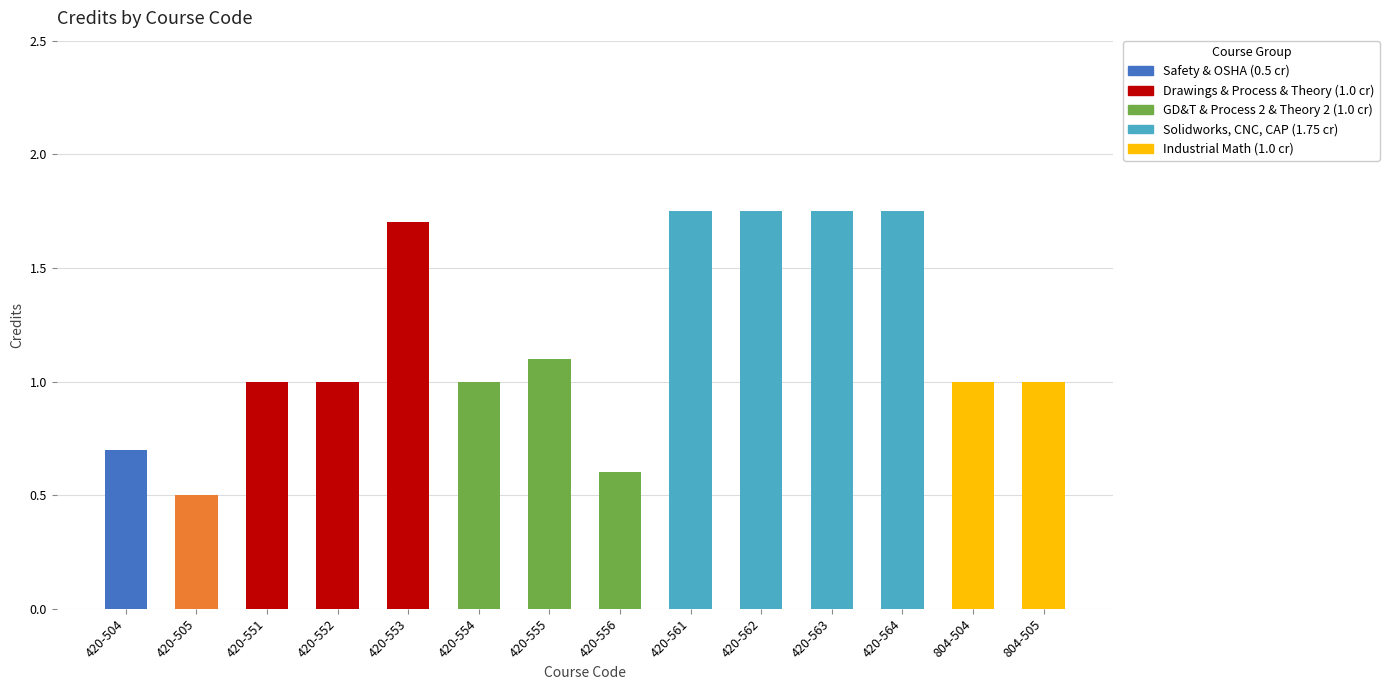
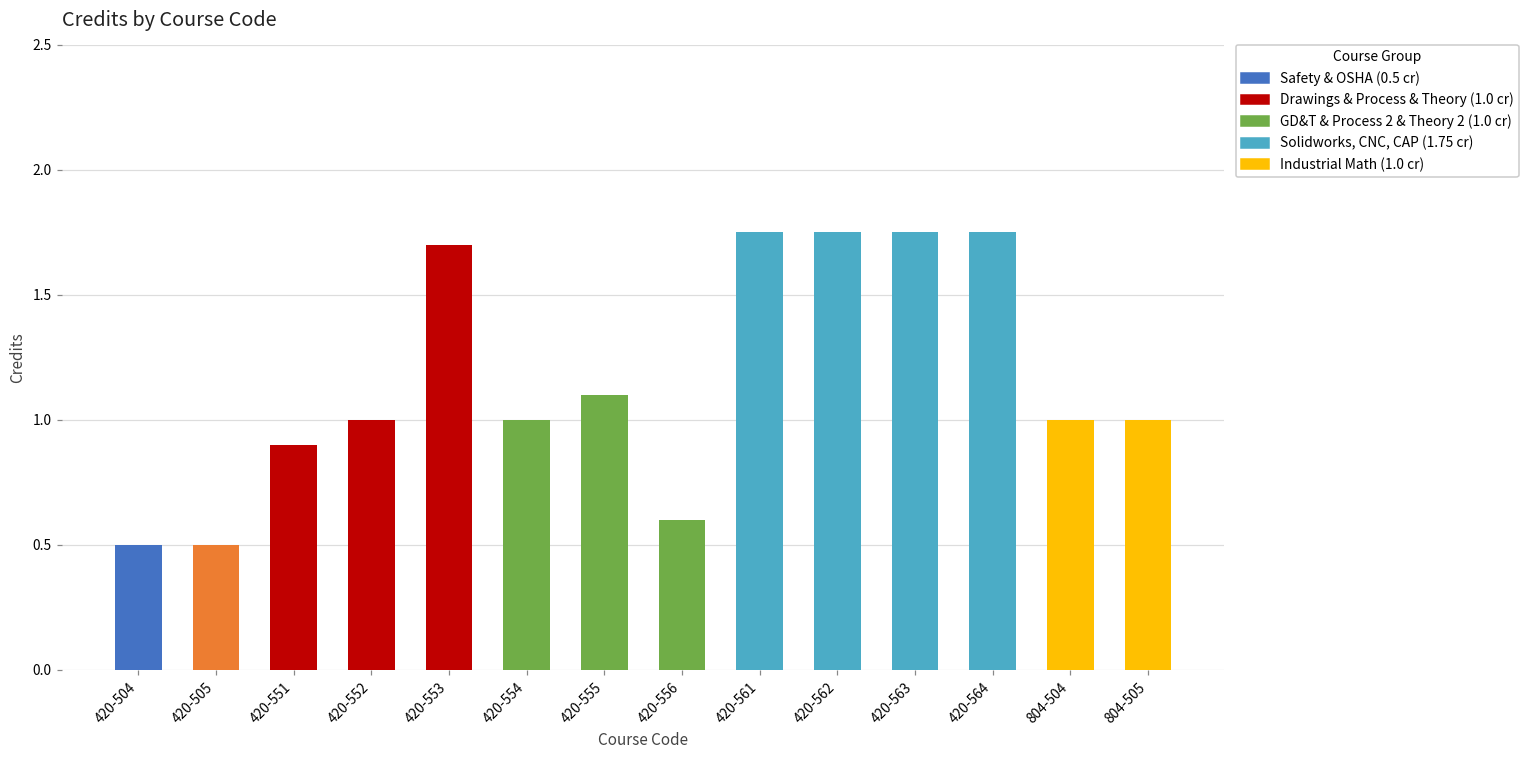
  {
-   "420-504": 0.7,
+   "420-504": 0.5,
    "420-505": 0.5,
-   "420-551": 1.0,
+   "420-551": 0.9,
    "420-552": 1.0,
    "420-553": 1.7,
    "420-554": 1.0,
    "420-555": 1.1,
    "420-556": 0.6,
    "420-561": 1.75,
    "420-562": 1.75,
    "420-563": 1.75,
    "420-564": 1.75,
    "804-504": 1.0,
    "804-505": 1.0
  }
